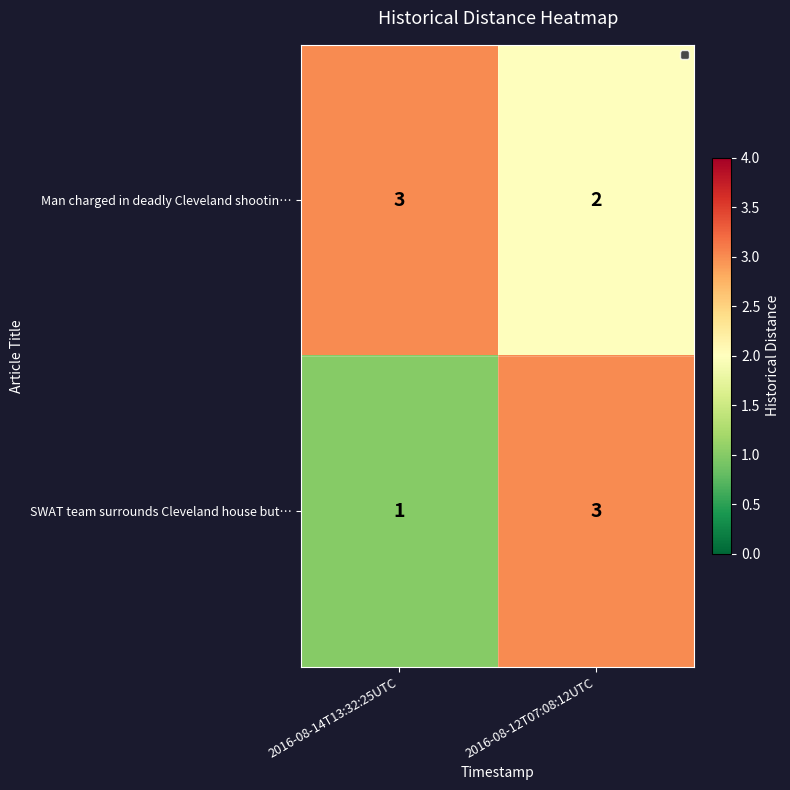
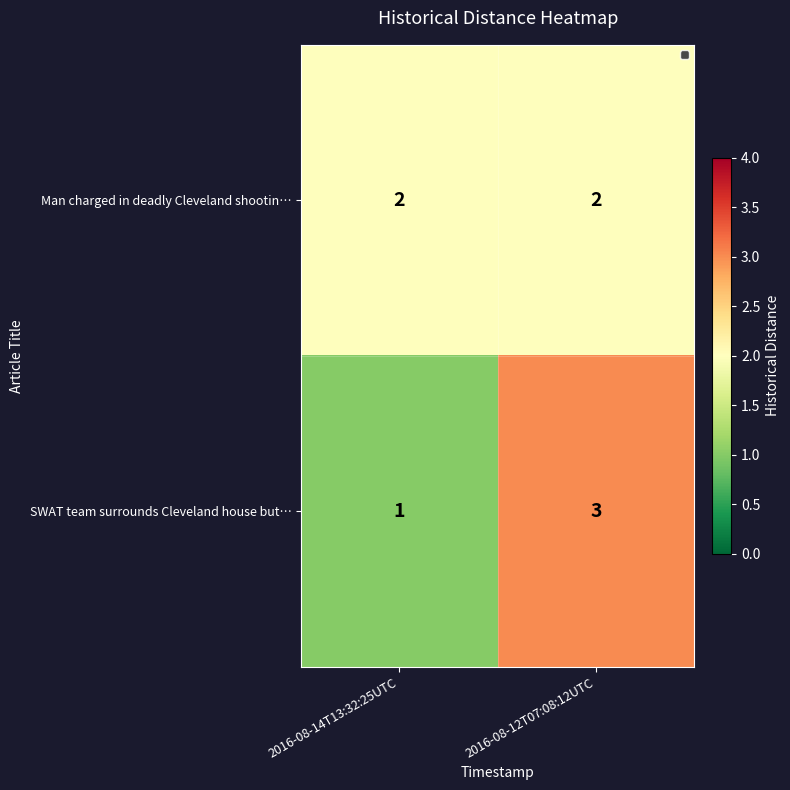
  {
    "Man charged in deadly Cleveland shootin…": {
-     "2016-08-14T13:32:25UTC": 3,
+     "2016-08-14T13:32:25UTC": 2,
      "2016-08-12T07:08:12UTC": 2
    },
    "SWAT team surrounds Cleveland house but…": {
      "2016-08-14T13:32:25UTC": 1,
      "2016-08-12T07:08:12UTC": 3
    }
  }
